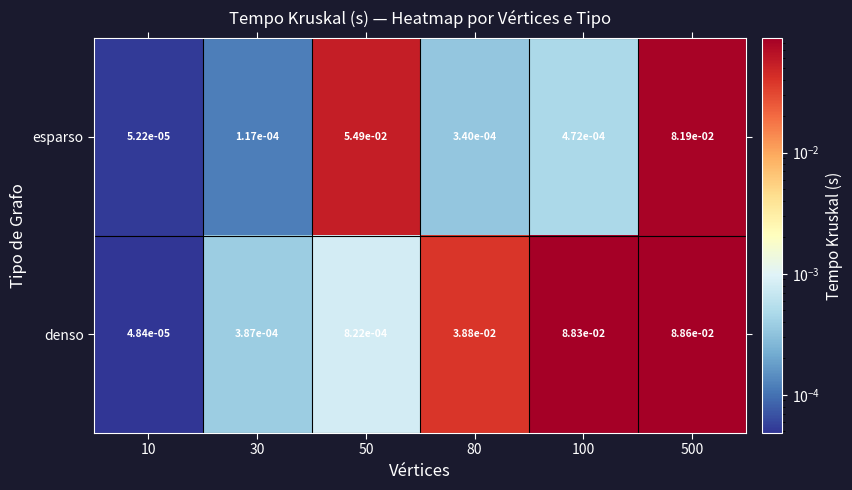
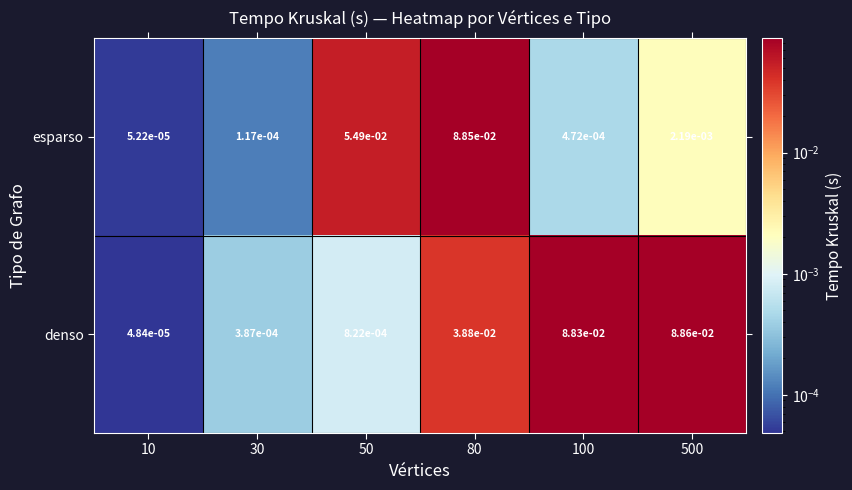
  {
    "esparso": {
      "10": "5.22e-05",
      "30": "1.17e-04",
      "50": "5.49e-02",
-     "80": "3.40e-04",
+     "80": "8.85e-02",
      "100": "4.72e-04",
-     "500": "8.19e-02"
+     "500": "2.19e-03"
    },
    "denso": {
      "10": "4.84e-05",
      "30": "3.87e-04",
      "80": "3.88e-02",
      "100": "8.83e-02",
      "500": "8.86e-02"
    }
  }
